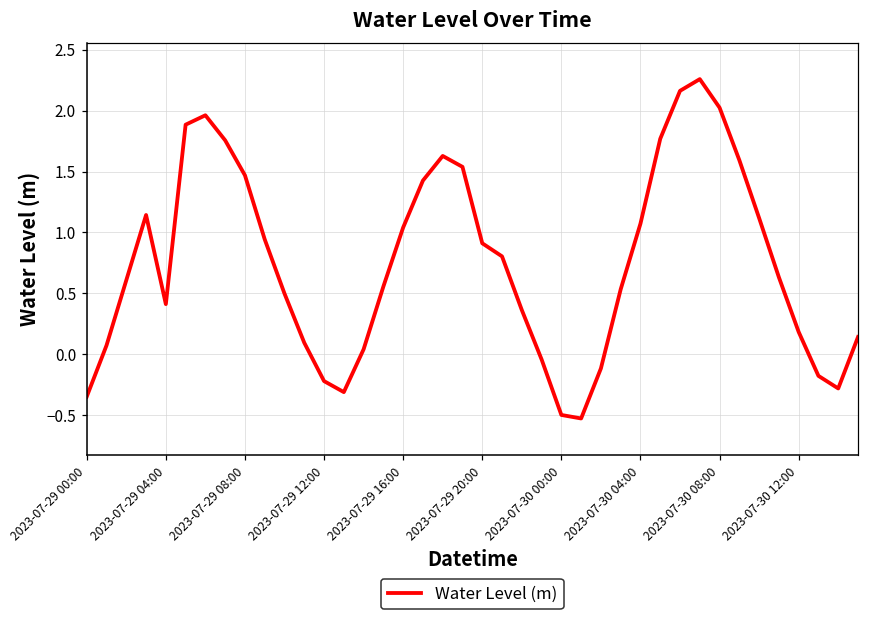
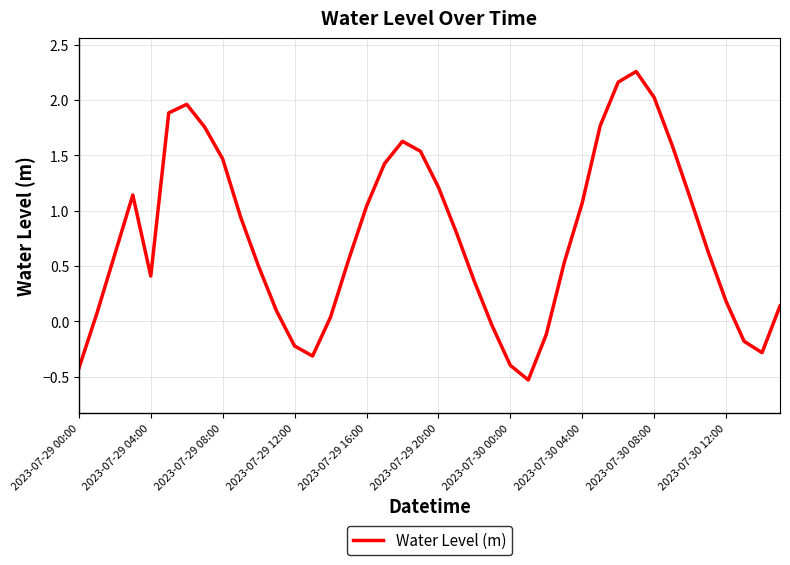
  {
-   "2023-07-29 00:00": -0.35,
+   "2023-07-29 00:00": -0.42,
    "2023-07-29 04:00": 0.41,
    "2023-07-29 08:00": 1.47,
    "2023-07-29 12:00": -0.22,
    "2023-07-29 16:00": 1.04,
-   "2023-07-29 20:00": 0.91,
-   "2023-07-30 00:00": -0.50,
+   "2023-07-29 20:00": 1.21,
+   "2023-07-30 00:00": -0.40,
    "2023-07-30 04:00": 1.07,
    "2023-07-30 08:00": 2.02,
    "2023-07-30 12:00": 0.18
  }
